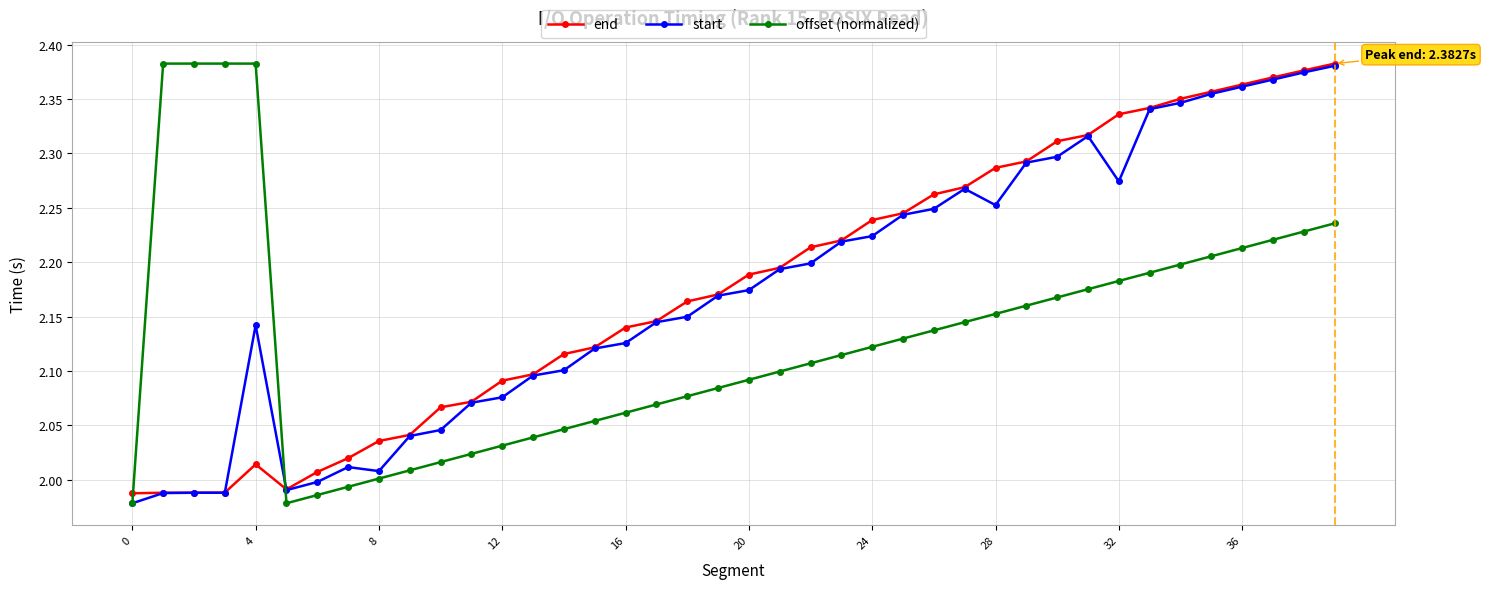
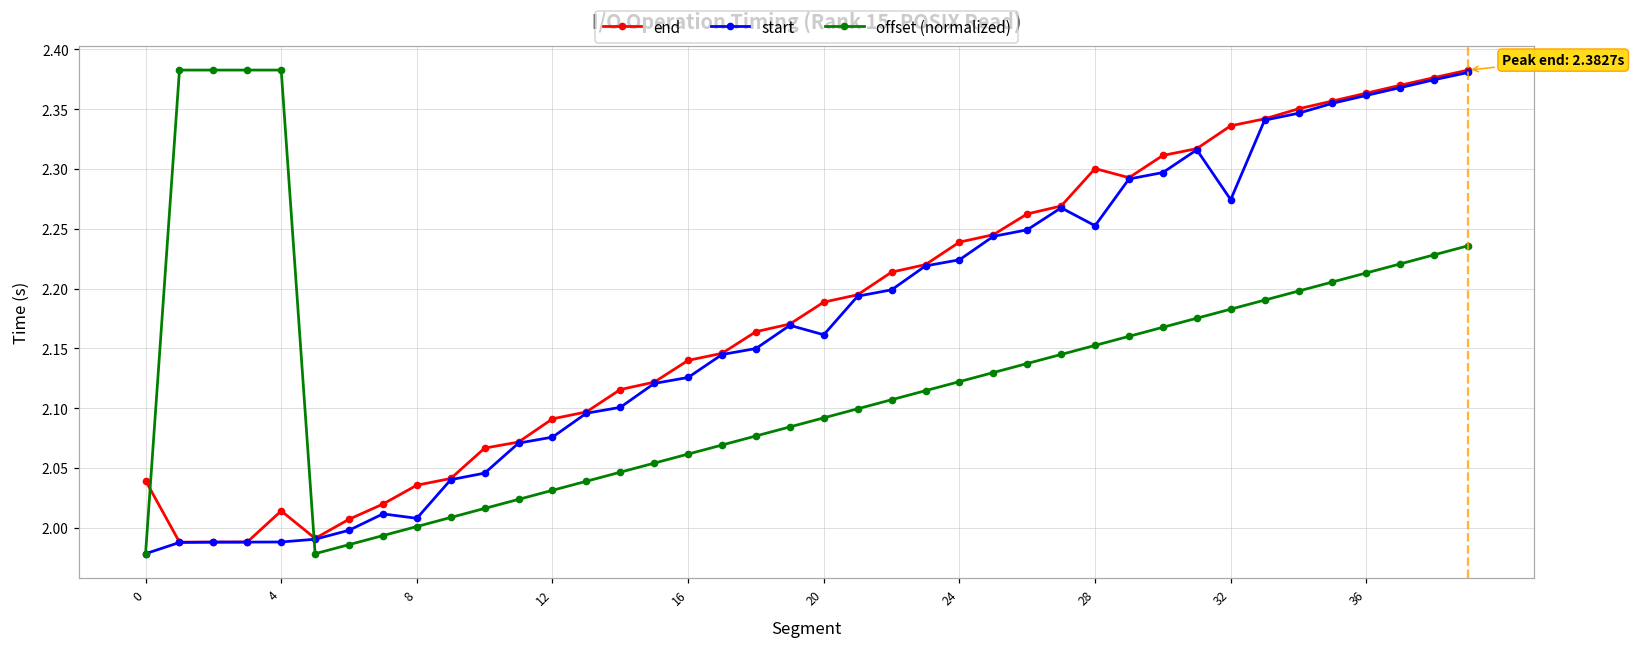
  {
    "end": {
-     "0": 1.987,
+     "0": 2.039,
      "4": 2.014,
      "8": 2.036,
      "12": 2.091,
      "16": 2.140,
      "20": 2.189,
      "24": 2.239,
-     "28": 2.287,
+     "28": 2.300,
      "32": 2.336
    },
    "start": {
-     "4": 2.142,
+     "4": 1.988,
      "8": 2.008,
      "12": 2.076,
      "16": 2.126,
-     "20": 2.174,
+     "20": 2.161,
      "24": 2.224,
      "28": 2.253,
      "32": 2.274
    },
    "offset (normalized)": {
      "4": 2.383,
      "8": 2.001,
      "12": 2.031,
      "16": 2.062,
      "20": 2.092,
      "24": 2.122,
      "28": 2.152,
      "32": 2.183,
      "36": 2.213
    }
  }
